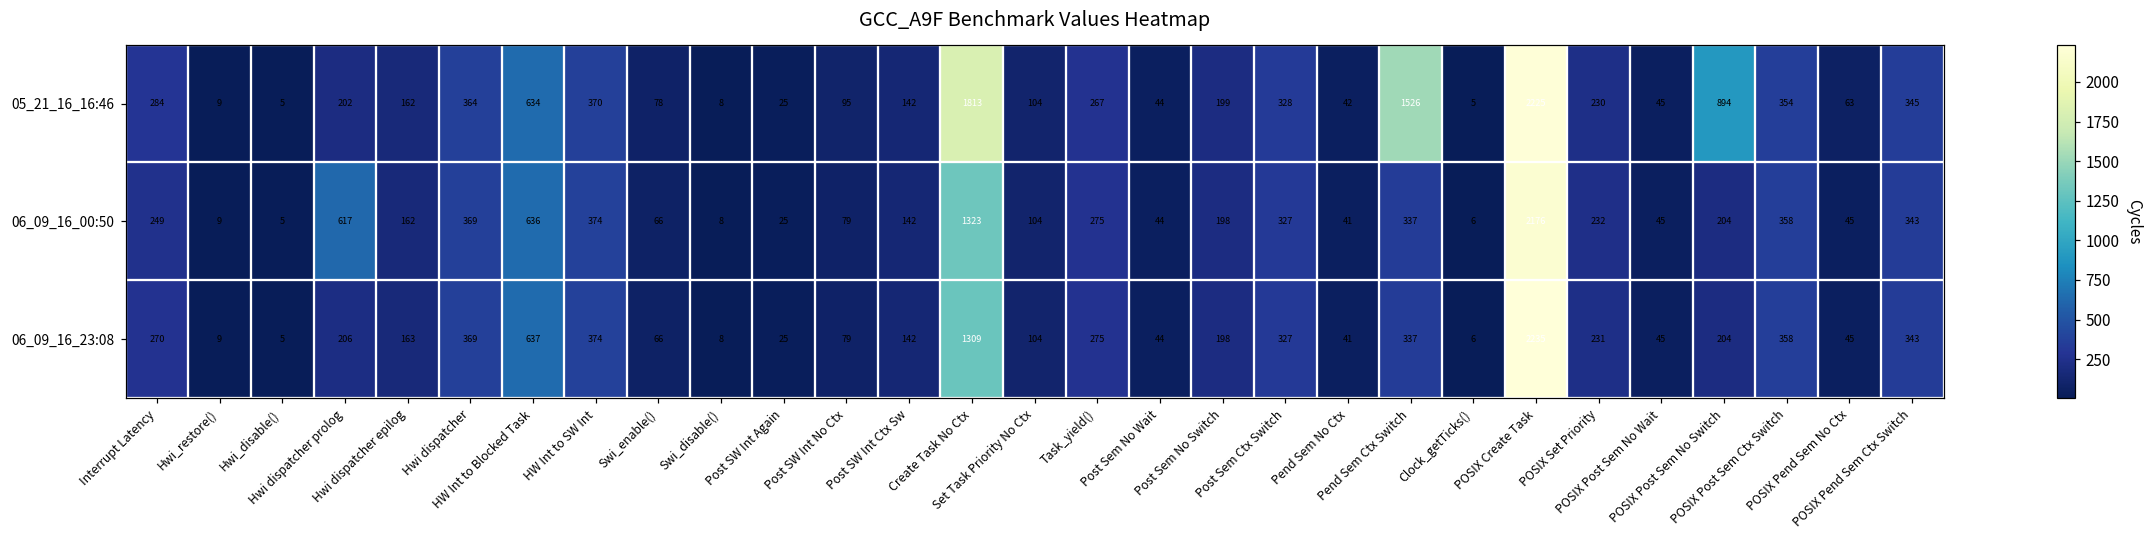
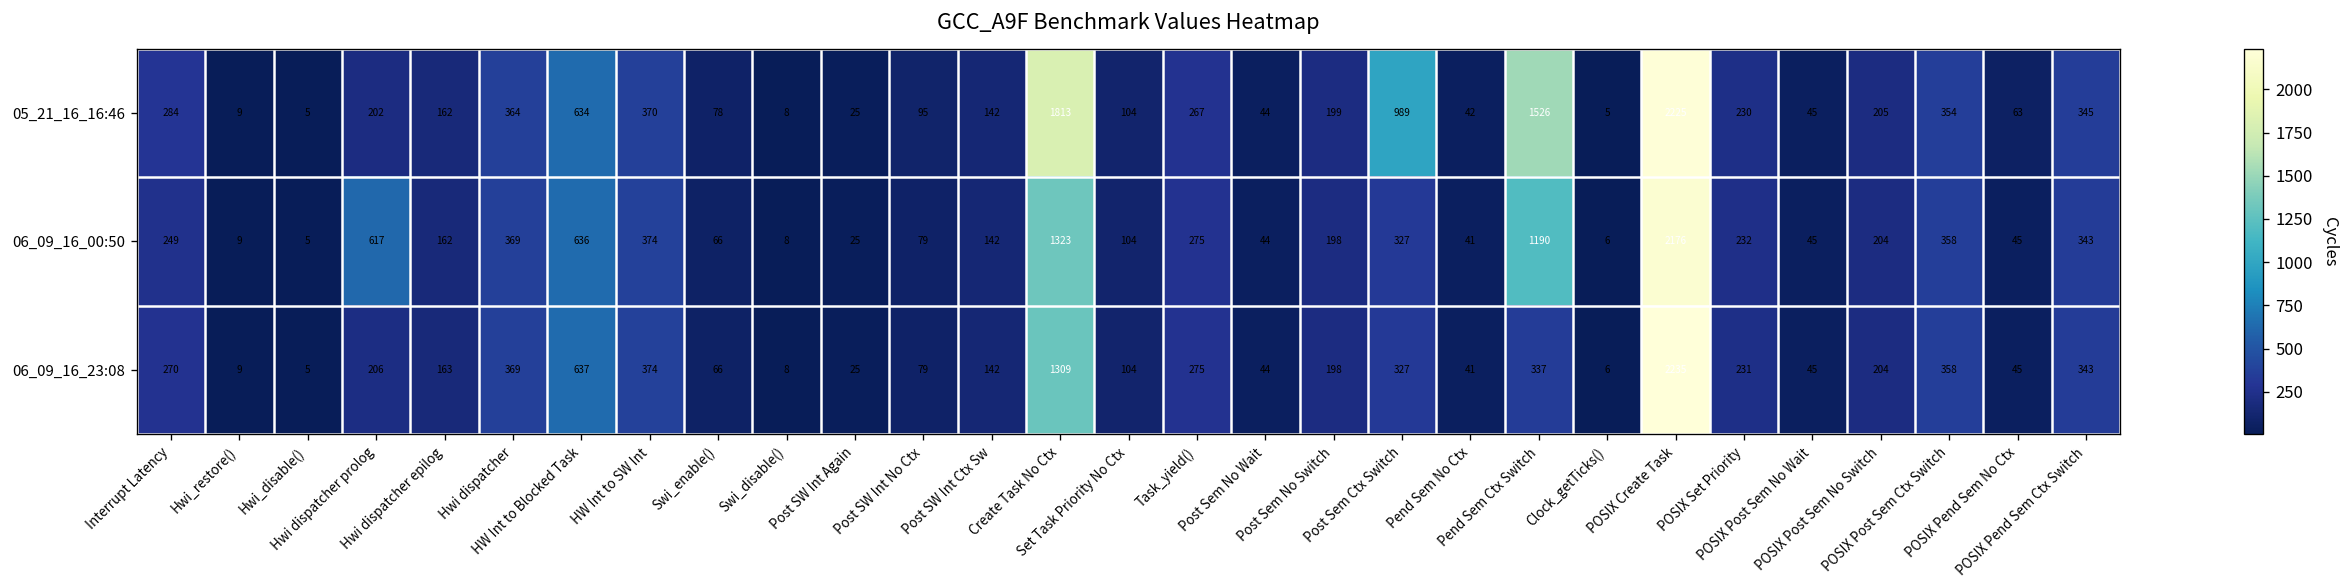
  {
    "05_21_16_16:46": {
      "Interrupt Latency": 284,
      "Hwi_restore()": 9,
      "Hwi_disable()": 5,
      "Hwi dispatcher prolog": 202,
      "Hwi dispatcher epilog": 162,
      "Hwi dispatcher": 364,
      "HW Int to Blocked Task": 634,
      "HW Int to SW Int": 370,
      "Swi_enable()": 78,
      "Swi_disable()": 8,
      "Post SW Int Again": 25,
      "Post SW Int No Ctx": 95,
      "Post SW Int Ctx Sw": 142,
      "Create Task No Ctx": 1813,
      "Set Task Priority No Ctx": 104,
      "Task_yield()": 267,
      "Post Sem No Wait": 44,
      "Post Sem No Switch": 199,
-     "Post Sem Ctx Switch": 328,
+     "Post Sem Ctx Switch": 989,
      "Pend Sem No Ctx": 42,
      "Pend Sem Ctx Switch": 1526,
      "Clock_getTicks()": 5,
      "POSIX Set Priority": 230,
      "POSIX Post Sem No Wait": 45,
-     "POSIX Post Sem No Switch": 894,
+     "POSIX Post Sem No Switch": 205,
      "POSIX Post Sem Ctx Switch": 354,
      "POSIX Pend Sem No Ctx": 63,
      "POSIX Pend Sem Ctx Switch": 345
    },
    "06_09_16_00:50": {
      "Interrupt Latency": 249,
      "Hwi_restore()": 9,
      "Hwi_disable()": 5,
      "Hwi dispatcher prolog": 617,
      "Hwi dispatcher epilog": 162,
      "Hwi dispatcher": 369,
      "HW Int to Blocked Task": 636,
      "HW Int to SW Int": 374,
      "Swi_enable()": 66,
      "Swi_disable()": 8,
      "Post SW Int Again": 25,
      "Post SW Int No Ctx": 79,
      "Post SW Int Ctx Sw": 142,
      "Create Task No Ctx": 1323,
      "Set Task Priority No Ctx": 104,
      "Task_yield()": 275,
      "Post Sem No Wait": 44,
      "Post Sem No Switch": 198,
      "Post Sem Ctx Switch": 327,
      "Pend Sem No Ctx": 41,
-     "Pend Sem Ctx Switch": 337,
+     "Pend Sem Ctx Switch": 1190,
      "Clock_getTicks()": 6,
      "POSIX Set Priority": 232,
      "POSIX Post Sem No Wait": 45,
      "POSIX Post Sem No Switch": 204,
      "POSIX Post Sem Ctx Switch": 358,
      "POSIX Pend Sem No Ctx": 45,
      "POSIX Pend Sem Ctx Switch": 343
    },
    "06_09_16_23:08": {
      "Interrupt Latency": 270,
      "Hwi_restore()": 9,
      "Hwi_disable()": 5,
      "Hwi dispatcher prolog": 206,
      "Hwi dispatcher epilog": 163,
      "Hwi dispatcher": 369,
      "HW Int to Blocked Task": 637,
      "HW Int to SW Int": 374,
      "Swi_enable()": 66,
      "Swi_disable()": 8,
      "Post SW Int Again": 25,
      "Post SW Int No Ctx": 79,
      "Post SW Int Ctx Sw": 142,
      "Create Task No Ctx": 1309,
      "Set Task Priority No Ctx": 104,
      "Task_yield()": 275,
      "Post Sem No Wait": 44,
      "Post Sem No Switch": 198,
      "Post Sem Ctx Switch": 327,
      "Pend Sem No Ctx": 41,
      "Pend Sem Ctx Switch": 337,
      "Clock_getTicks()": 6,
      "POSIX Set Priority": 231,
      "POSIX Post Sem No Wait": 45,
      "POSIX Post Sem No Switch": 204,
      "POSIX Post Sem Ctx Switch": 358,
      "POSIX Pend Sem No Ctx": 45,
      "POSIX Pend Sem Ctx Switch": 343
    }
  }
